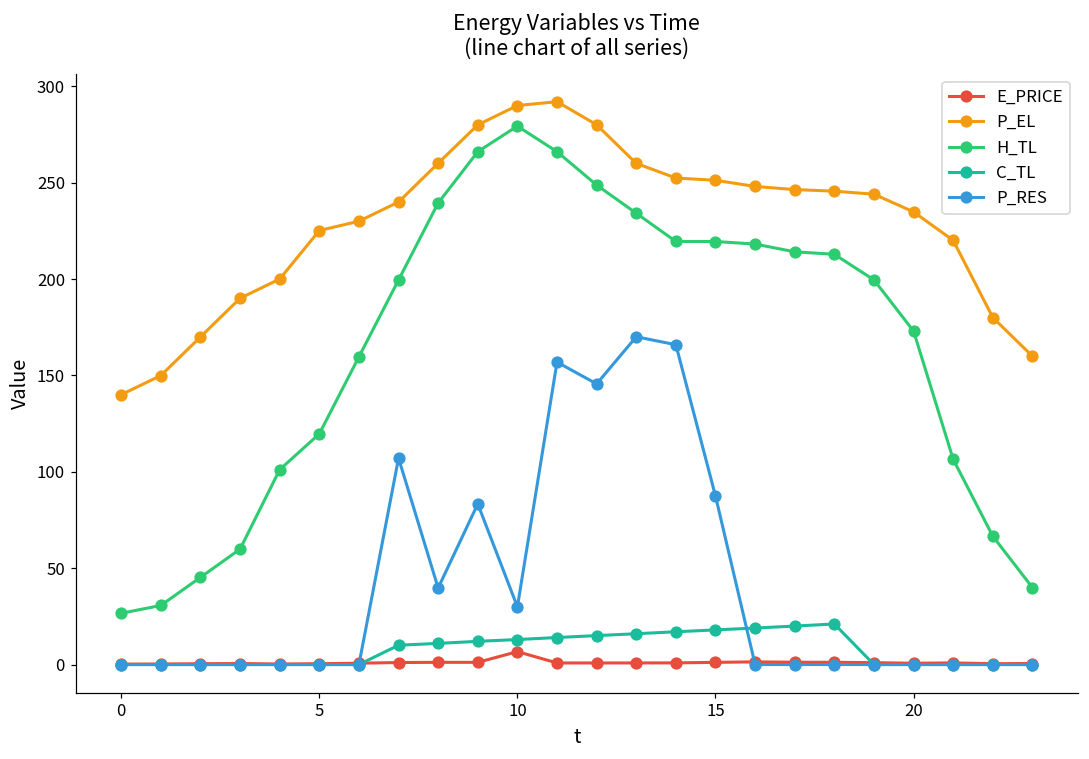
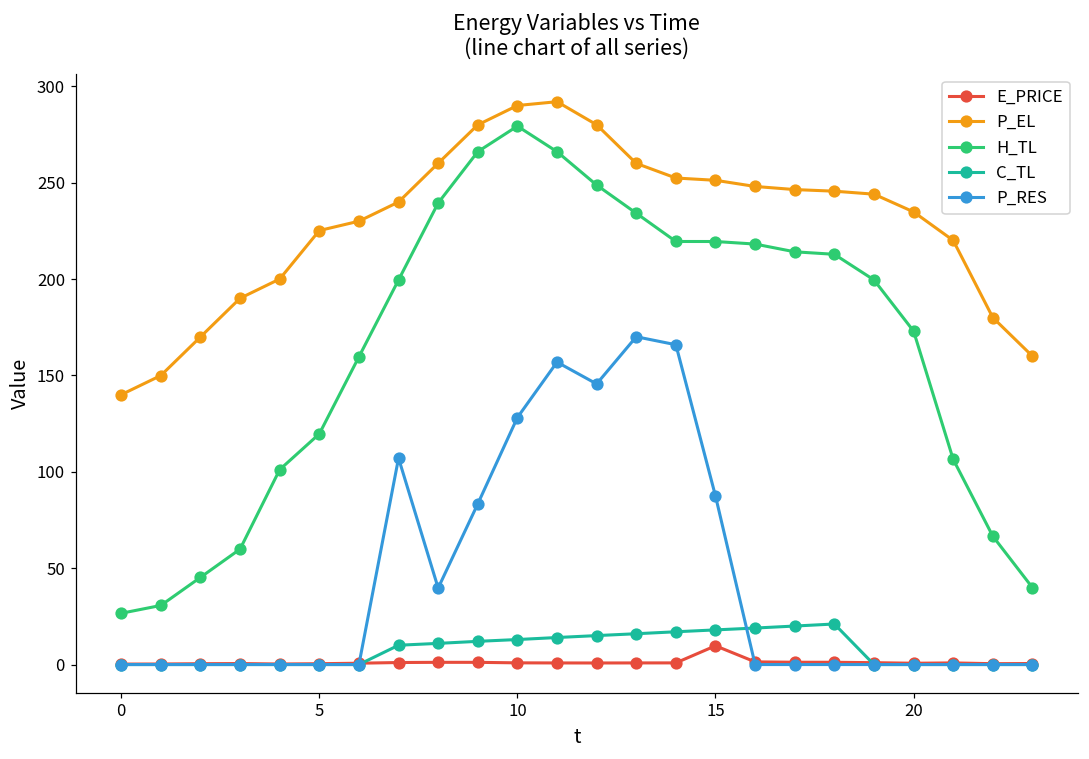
  {
    "E_PRICE": {
-     "10": 7,
-     "15": 1
+     "10": 1,
+     "15": 10
    },
    "P_EL": {
      "0": 140,
      "5": 225,
      "10": 290,
      "15": 251,
      "20": 235
    },
    "P_RES": {
-     "10": 30,
+     "10": 128,
      "15": 87
    }
  }
